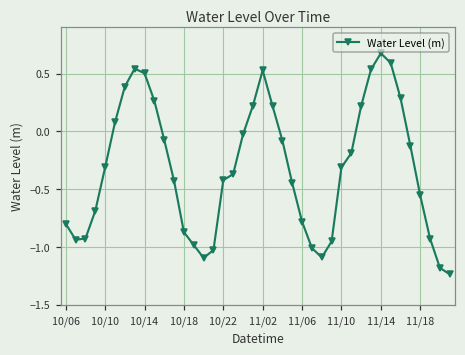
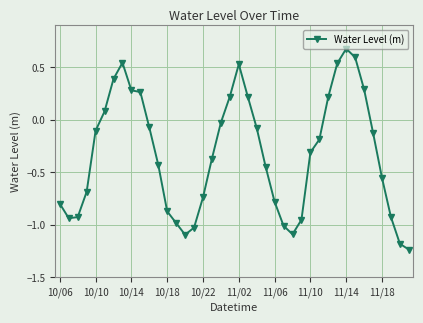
  {
    "10/06": -0.80,
-   "10/10": -0.31,
-   "10/14": 0.50,
+   "10/10": -0.10,
+   "10/14": 0.28,
    "10/18": -0.87,
-   "10/22": -0.42,
+   "10/22": -0.74,
    "11/02": 0.53,
    "11/06": -0.78,
    "11/10": -0.31,
    "11/18": -0.55
  }
